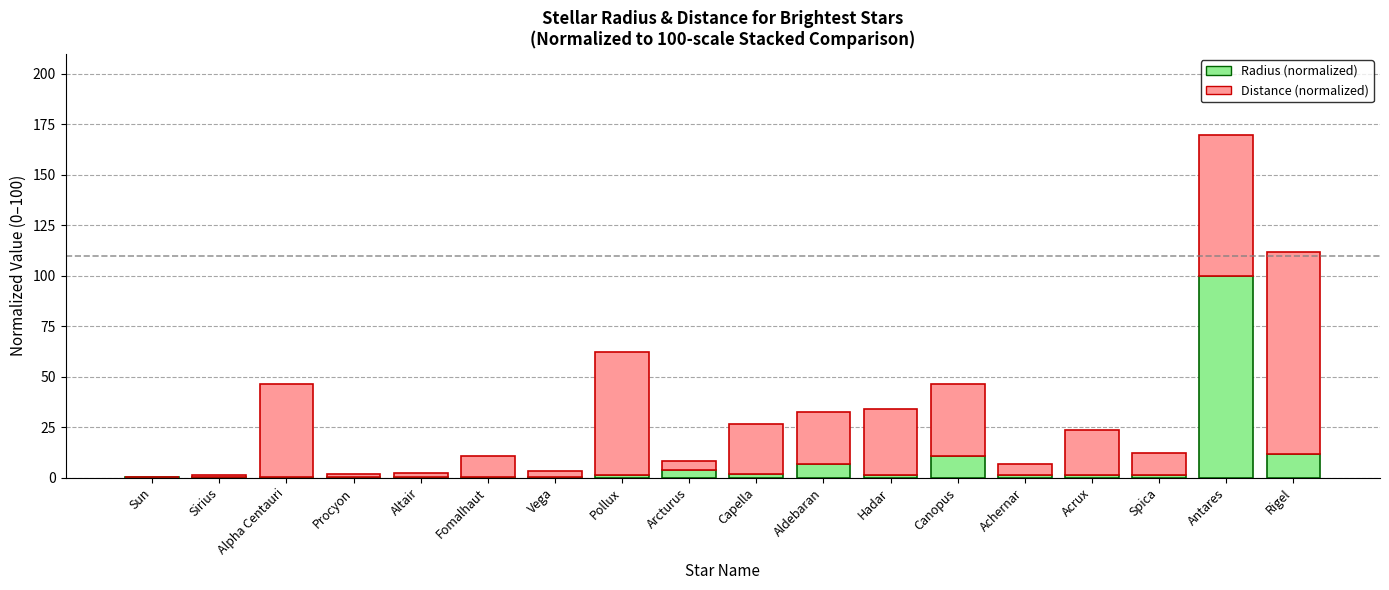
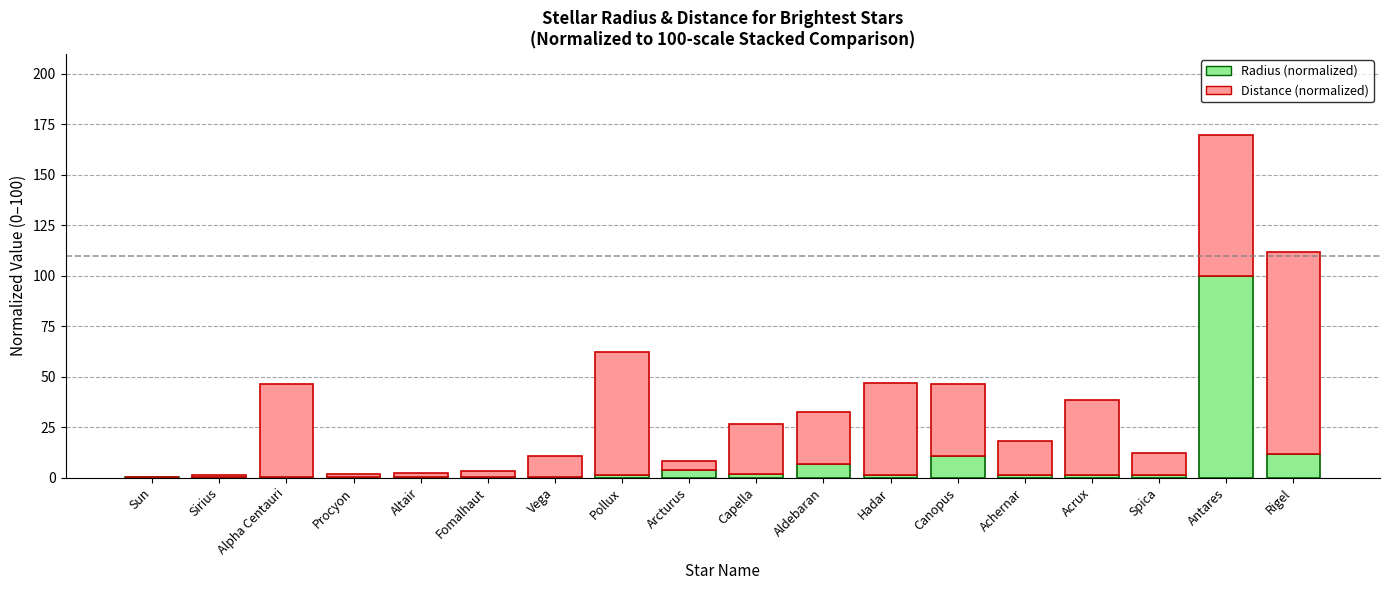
  {
    "Radius (normalized)": {
      "Pollux": 1,
      "Arcturus": 4,
      "Capella": 2,
      "Aldebaran": 6,
      "Hadar": 1,
      "Canopus": 10,
      "Achernar": 1,
      "Acrux": 1,
      "Antares": 100,
      "Rigel": 12
    },
    "Distance (normalized)": {
      "Alpha Centauri": 46,
      "Procyon": 1,
      "Altair": 2,
-     "Fomalhaut": 10,
-     "Vega": 3,
+     "Fomalhaut": 3,
+     "Vega": 10,
      "Pollux": 61,
      "Arcturus": 4,
      "Capella": 25,
      "Aldebaran": 26,
-     "Hadar": 33,
+     "Hadar": 45,
      "Canopus": 36,
-     "Achernar": 5,
-     "Acrux": 22,
+     "Achernar": 17,
+     "Acrux": 37,
      "Spica": 11,
      "Antares": 70,
      "Rigel": 100
    }
  }
